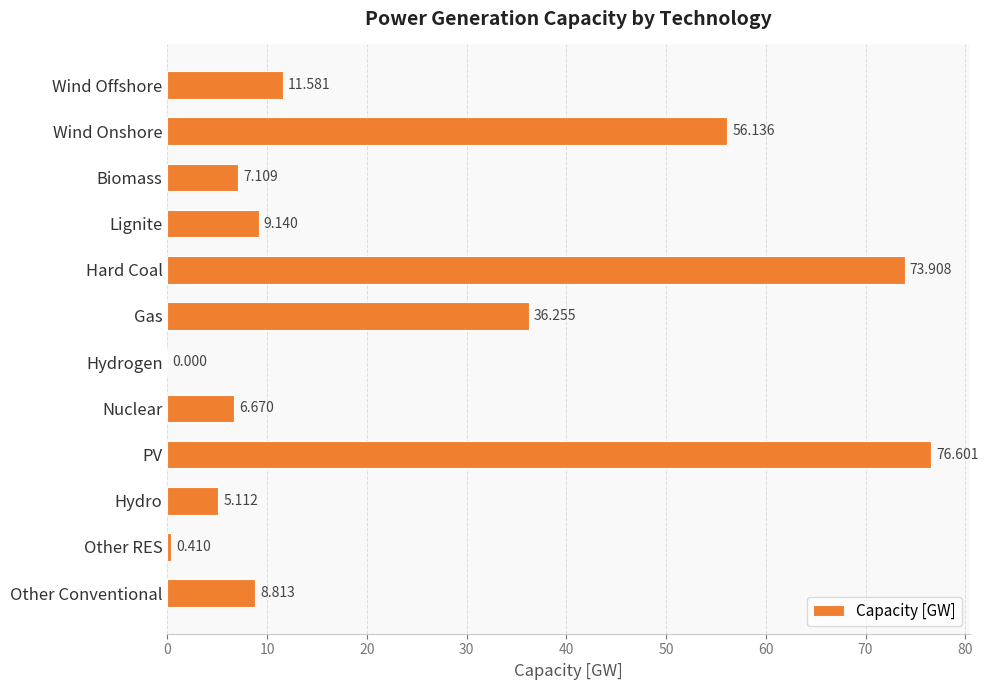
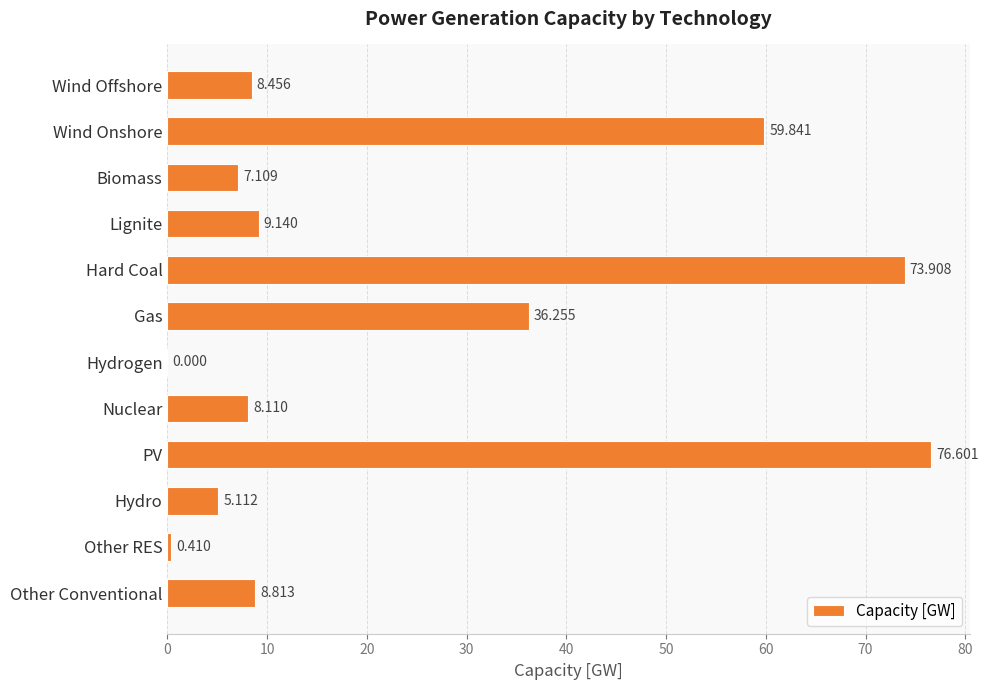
  {
-   "Wind Offshore": 11.581,
-   "Wind Onshore": 56.136,
+   "Wind Offshore": 8.456,
+   "Wind Onshore": 59.841,
    "Biomass": 7.109,
    "Lignite": 9.140,
    "Hard Coal": 73.908,
    "Gas": 36.255,
    "Hydrogen": 0.000,
-   "Nuclear": 6.670,
+   "Nuclear": 8.110,
    "PV": 76.601,
    "Hydro": 5.112,
    "Other RES": 0.410,
    "Other Conventional": 8.813
  }
